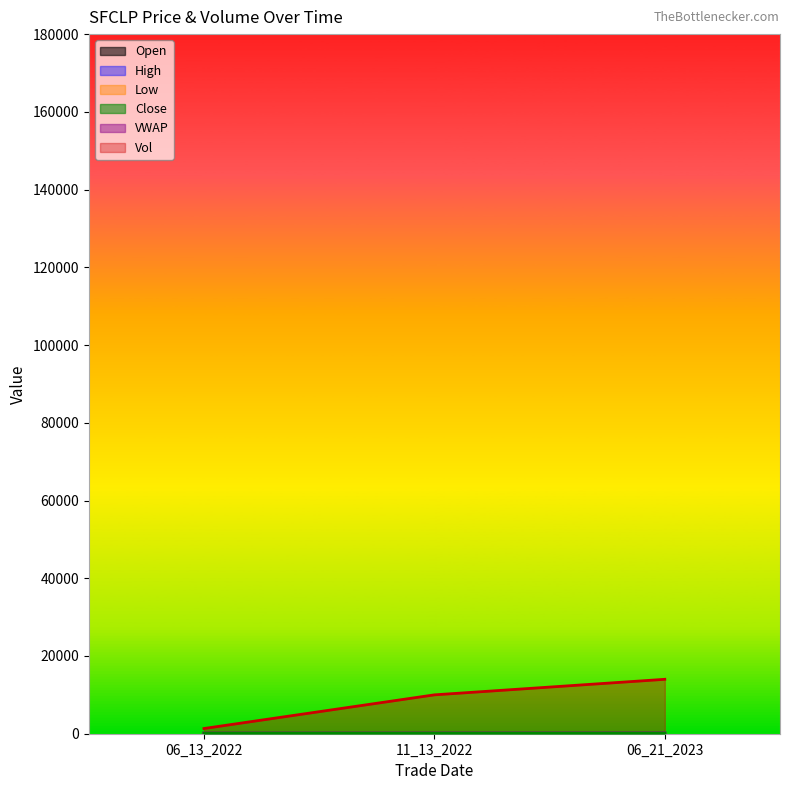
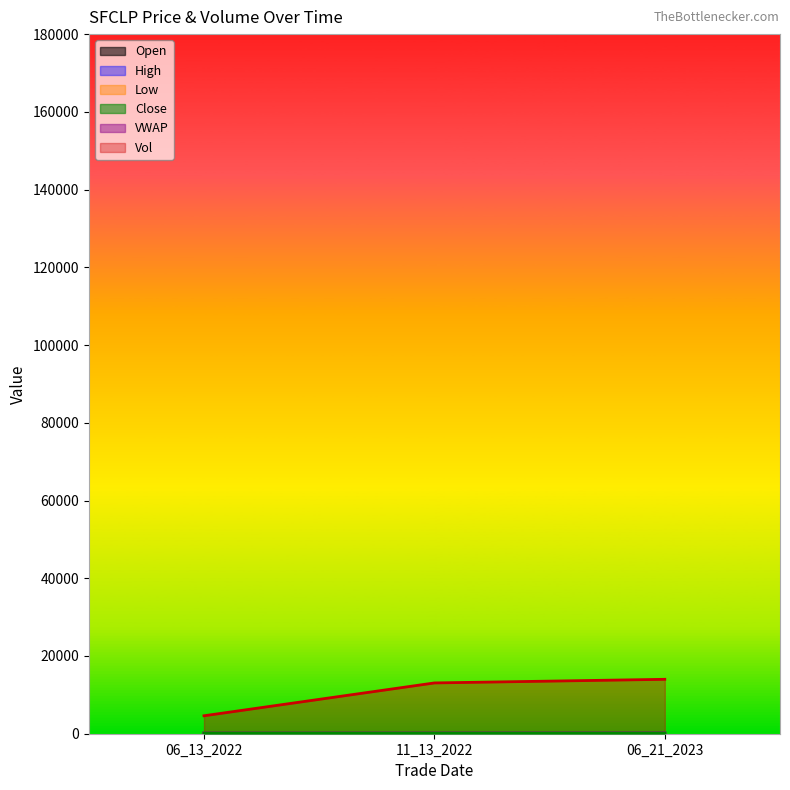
  {
    "VWAP": {
      "06_13_2022": 0,
      "11_13_2022": 0,
      "06_21_2023": 0
    },
    "Vol": {
-     "06_13_2022": 1000,
-     "11_13_2022": 10000,
+     "06_13_2022": 5000,
+     "11_13_2022": 13000,
      "06_21_2023": 14000
    }
  }
